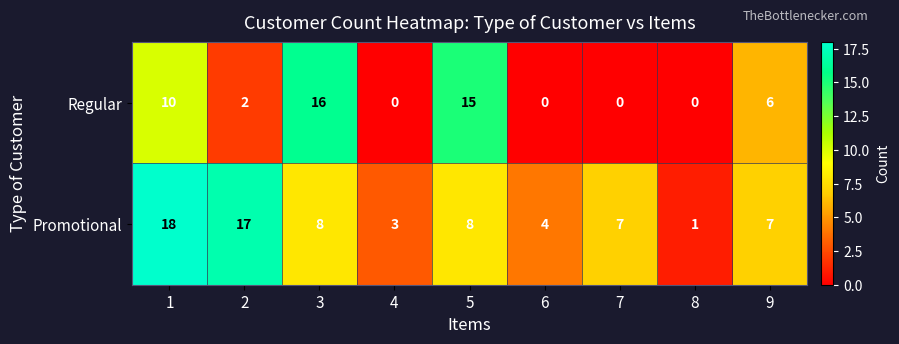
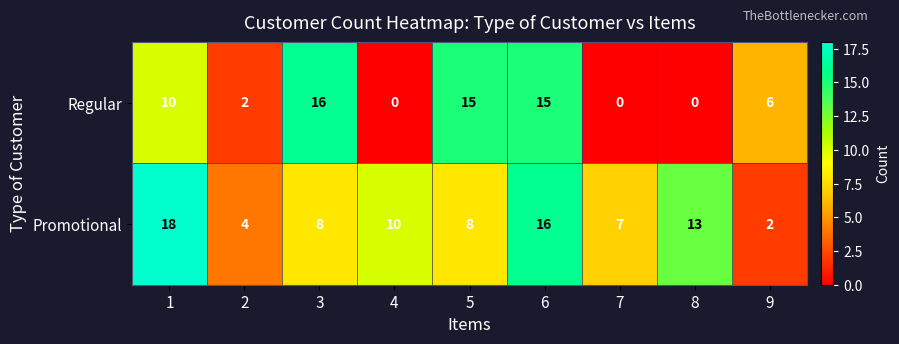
  {
    "Regular": {
      "1": 10,
      "2": 2,
      "3": 16,
      "4": 0,
      "5": 15,
-     "6": 0,
+     "6": 15,
      "7": 0,
      "8": 0,
      "9": 6
    },
    "Promotional": {
      "1": 18,
-     "2": 17,
+     "2": 4,
      "3": 8,
-     "4": 3,
+     "4": 10,
      "5": 8,
-     "6": 4,
+     "6": 16,
      "7": 7,
-     "8": 1,
-     "9": 7
+     "8": 13,
+     "9": 2
    }
  }
